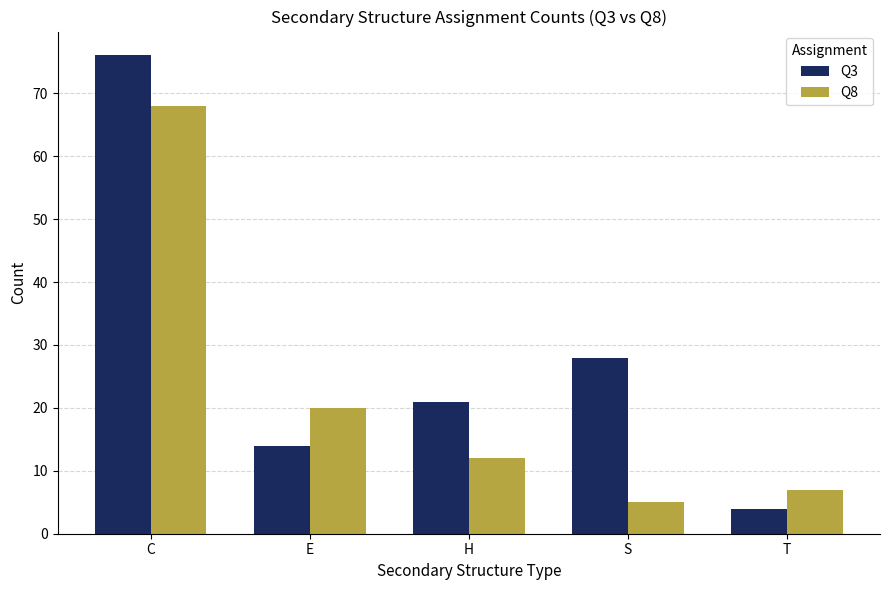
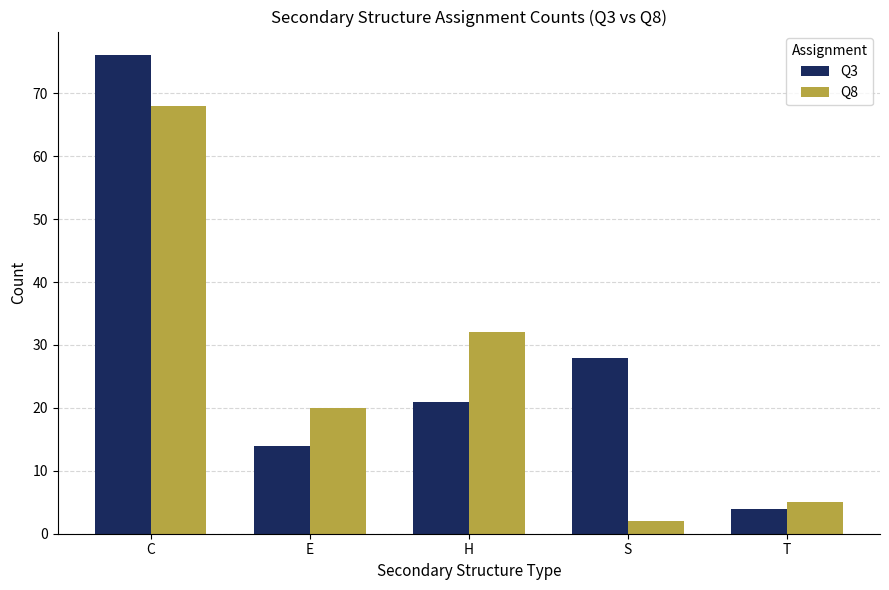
  {
    "Q3": {
      "C": 76,
      "E": 14,
      "H": 21,
      "S": 28,
      "T": 4
    },
    "Q8": {
      "C": 68,
      "E": 20,
-     "H": 12,
-     "S": 5,
-     "T": 7
+     "H": 32,
+     "S": 2,
+     "T": 5
    }
  }
